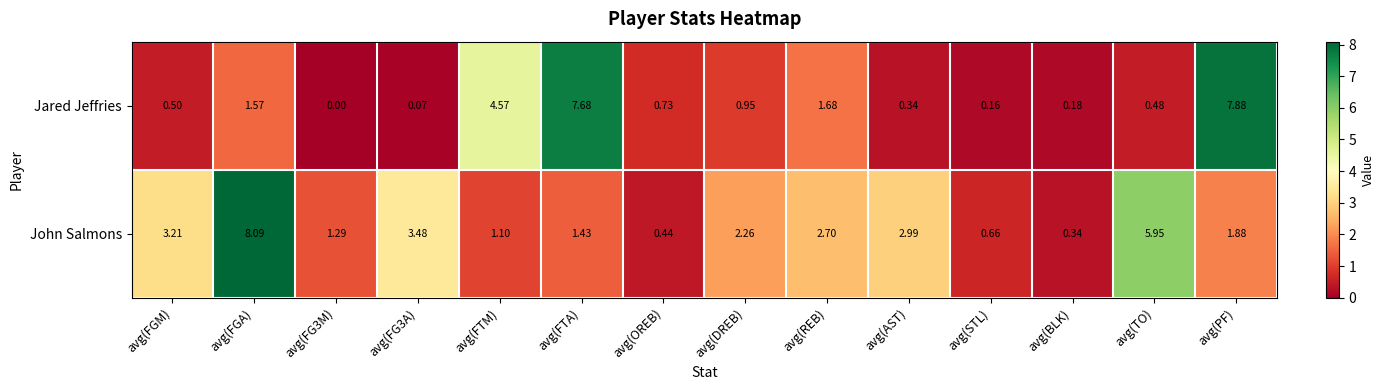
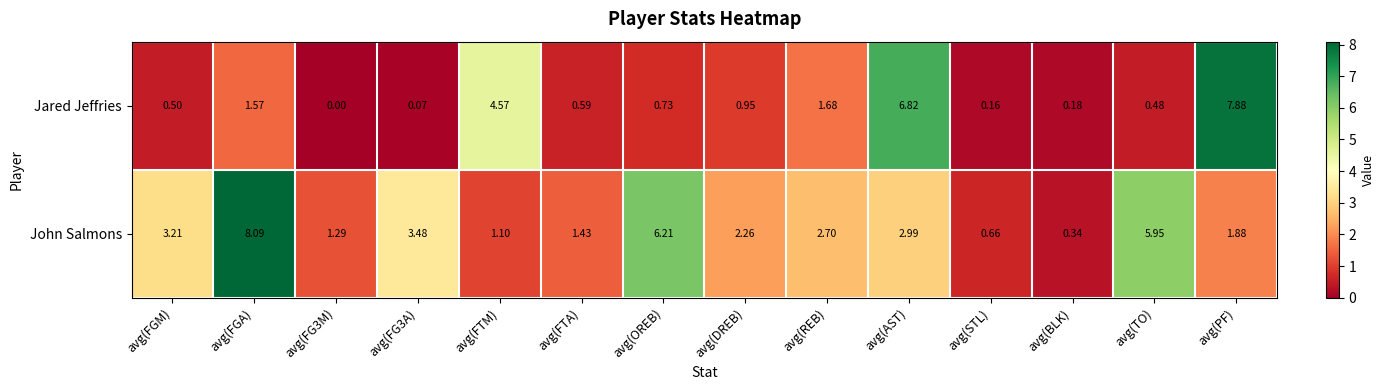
  {
    "Jared Jeffries": {
      "avg(FGM)": 0.50,
      "avg(FGA)": 1.57,
      "avg(FG3M)": 0.00,
      "avg(FG3A)": 0.07,
      "avg(FTM)": 4.57,
-     "avg(FTA)": 7.68,
+     "avg(FTA)": 0.59,
      "avg(OREB)": 0.73,
      "avg(DREB)": 0.95,
      "avg(REB)": 1.68,
-     "avg(AST)": 0.34,
+     "avg(AST)": 6.82,
      "avg(STL)": 0.16,
      "avg(BLK)": 0.18,
      "avg(TO)": 0.48,
      "avg(PF)": 7.88
    },
    "John Salmons": {
      "avg(FGM)": 3.21,
      "avg(FGA)": 8.09,
      "avg(FG3M)": 1.29,
      "avg(FG3A)": 3.48,
      "avg(FTM)": 1.10,
      "avg(FTA)": 1.43,
-     "avg(OREB)": 0.44,
+     "avg(OREB)": 6.21,
      "avg(DREB)": 2.26,
      "avg(REB)": 2.70,
      "avg(AST)": 2.99,
      "avg(STL)": 0.66,
      "avg(BLK)": 0.34,
      "avg(TO)": 5.95,
      "avg(PF)": 1.88
    }
  }
